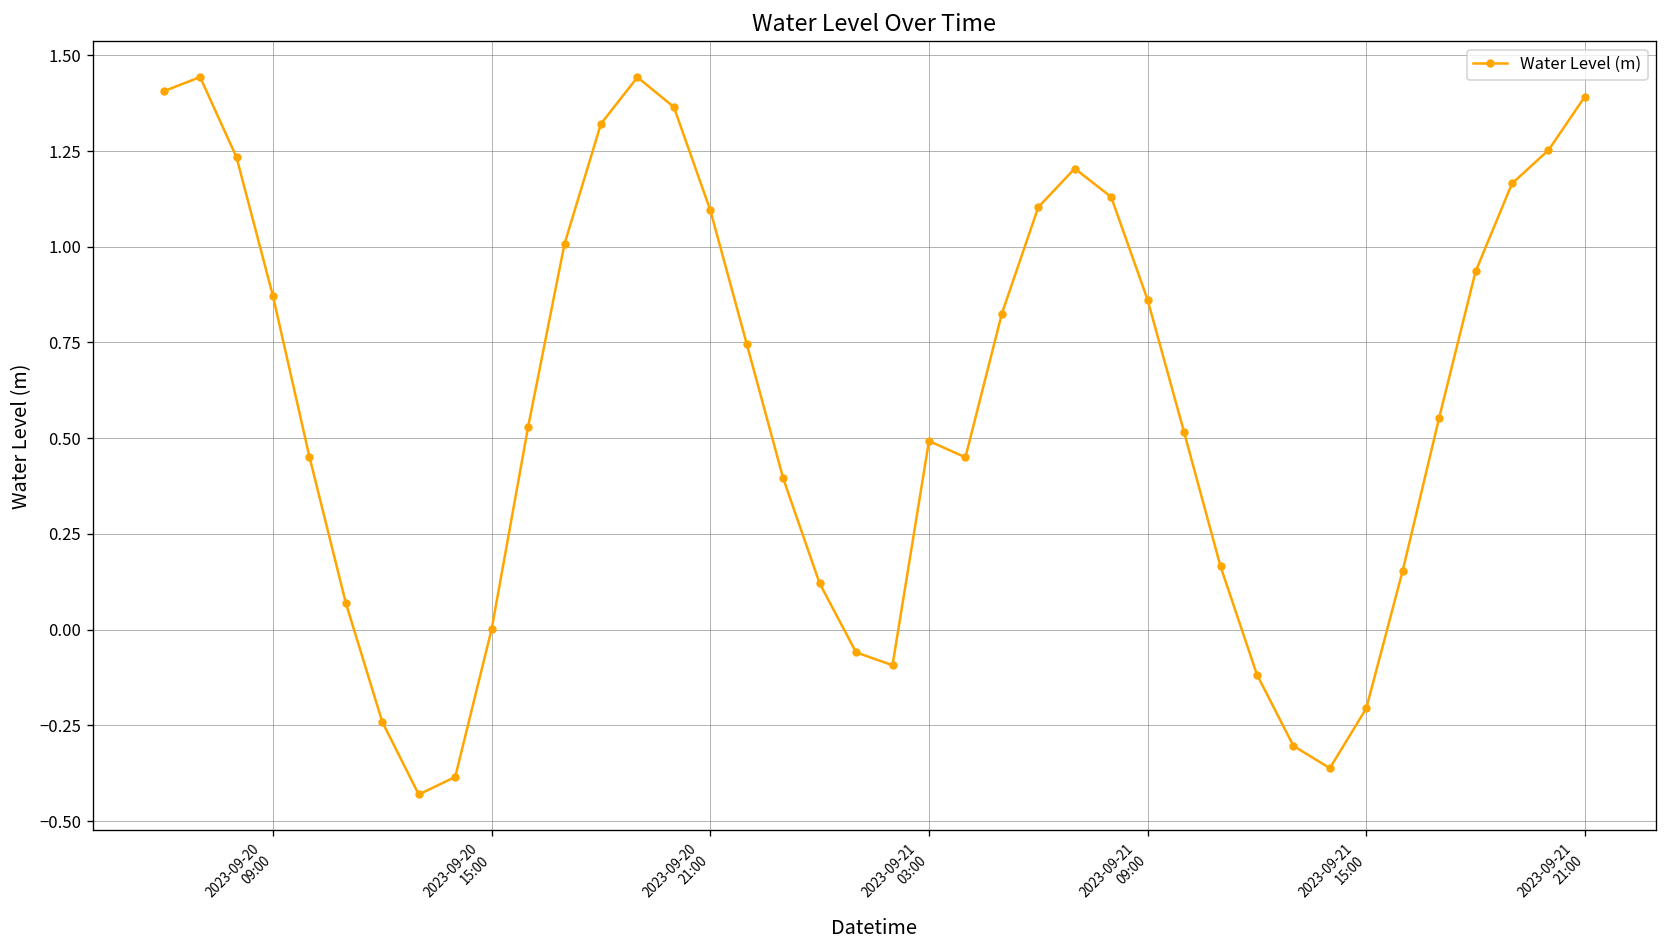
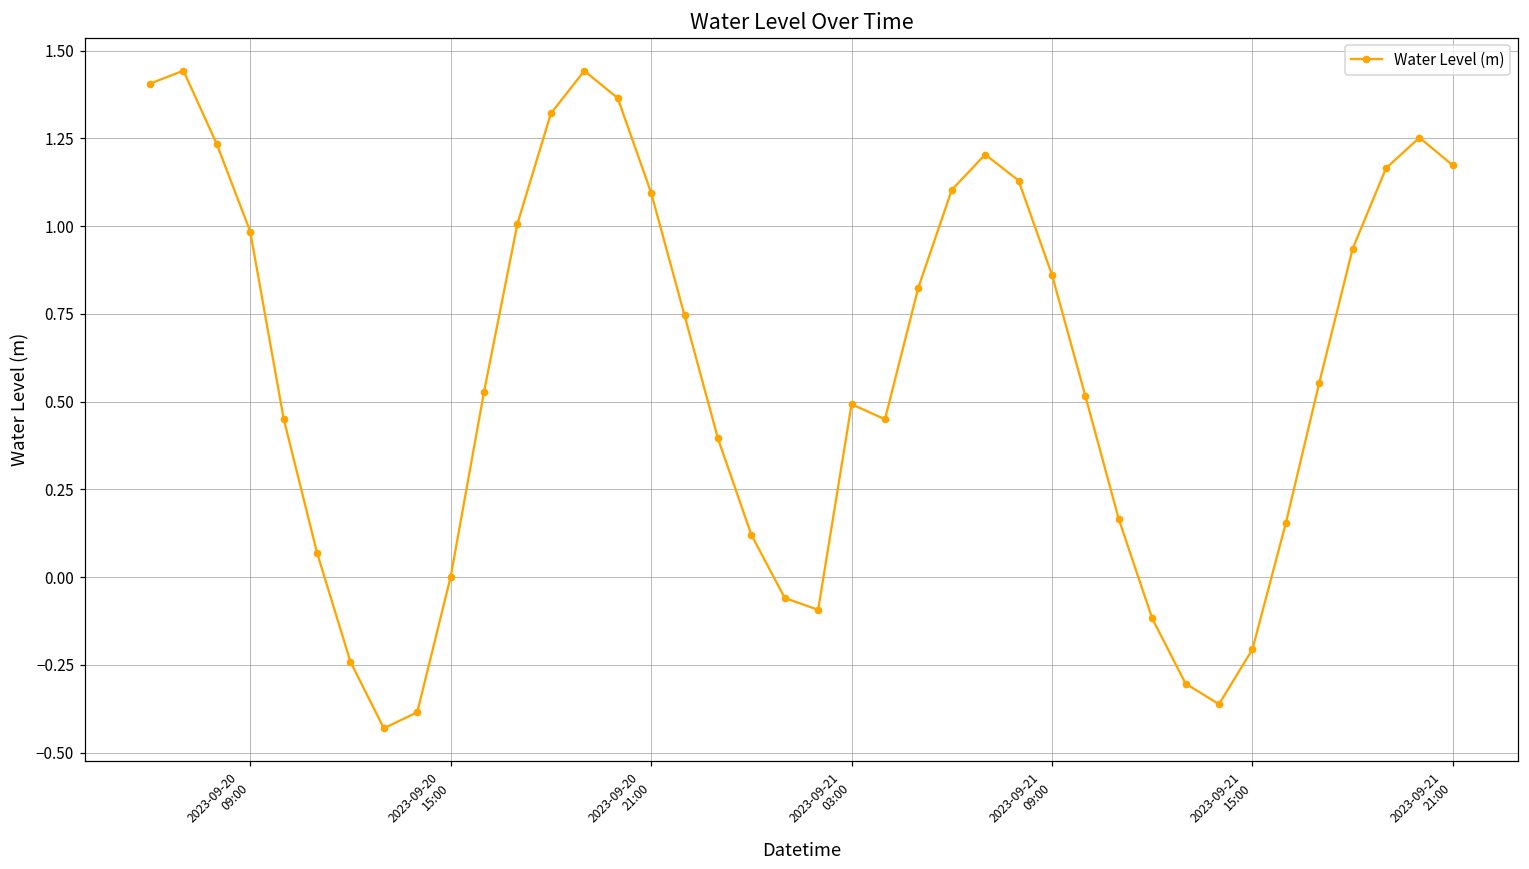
  {
-   "2023-09-20 09:00": 0.87,
+   "2023-09-20 09:00": 0.98,
    "2023-09-20 15:00": 0.00,
    "2023-09-20 21:00": 1.10,
    "2023-09-21 03:00": 0.49,
    "2023-09-21 09:00": 0.86,
    "2023-09-21 15:00": -0.21,
-   "2023-09-21 21:00": 1.39
+   "2023-09-21 21:00": 1.17
  }
